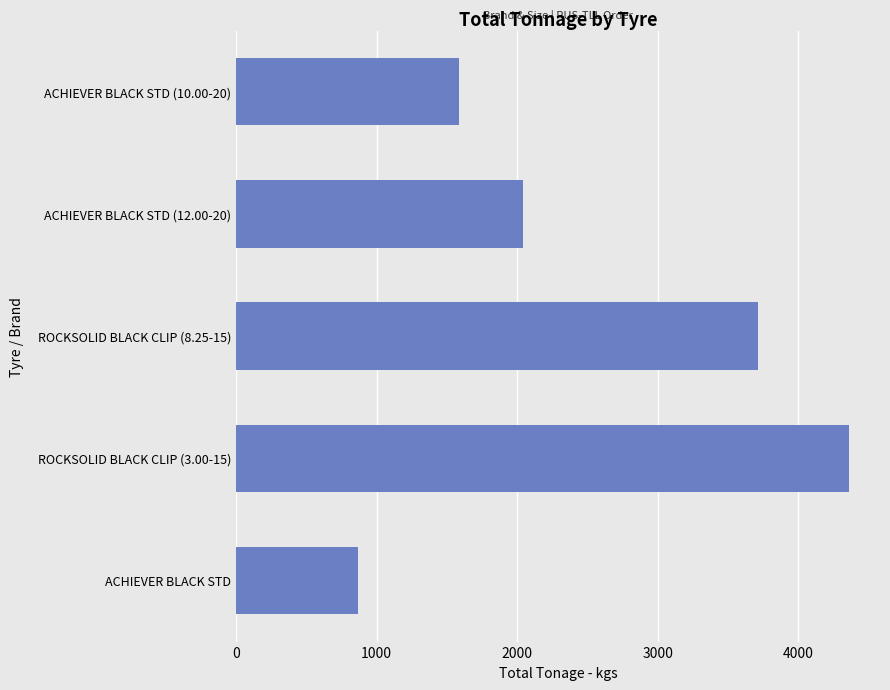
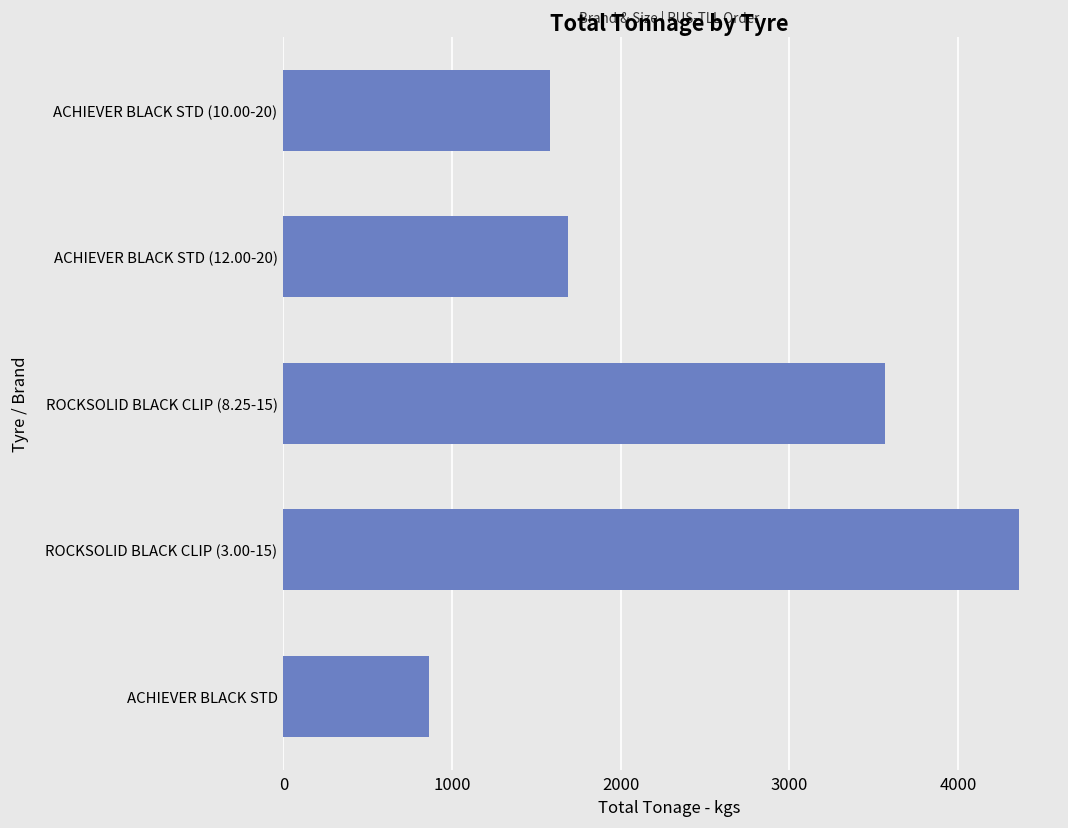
  {
    "ACHIEVER BLACK STD (10.00-20)": 1580,
-   "ACHIEVER BLACK STD (12.00-20)": 2040,
-   "ROCKSOLID BLACK CLIP (8.25-15)": 3720,
+   "ACHIEVER BLACK STD (12.00-20)": 1690,
+   "ROCKSOLID BLACK CLIP (8.25-15)": 3570,
    "ROCKSOLID BLACK CLIP (3.00-15)": 4360,
    "ACHIEVER BLACK STD": 870
  }
